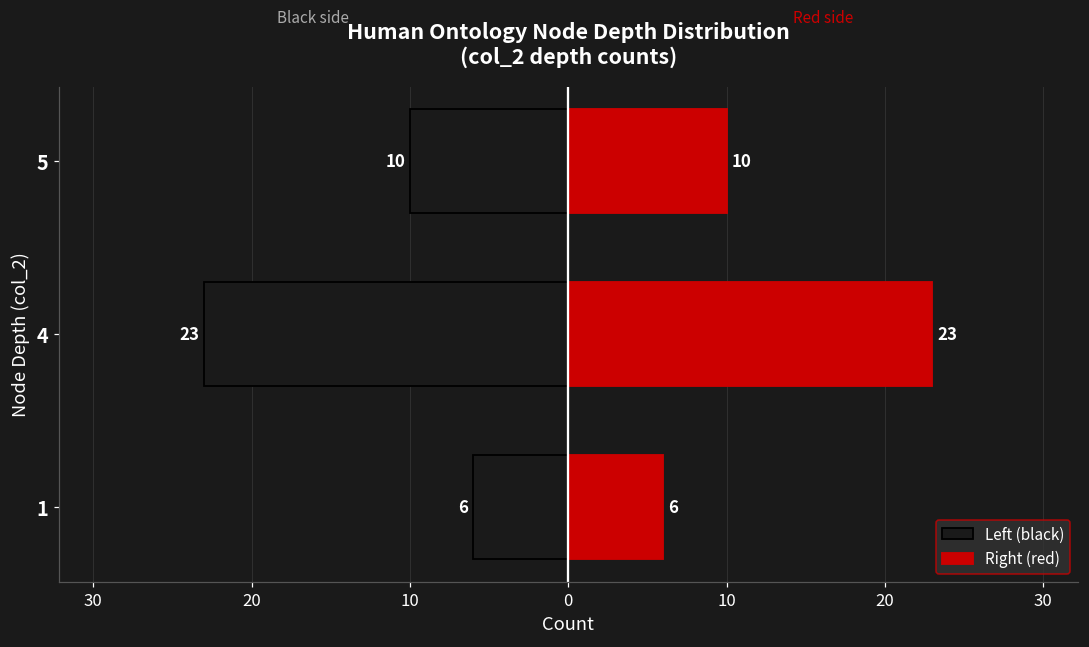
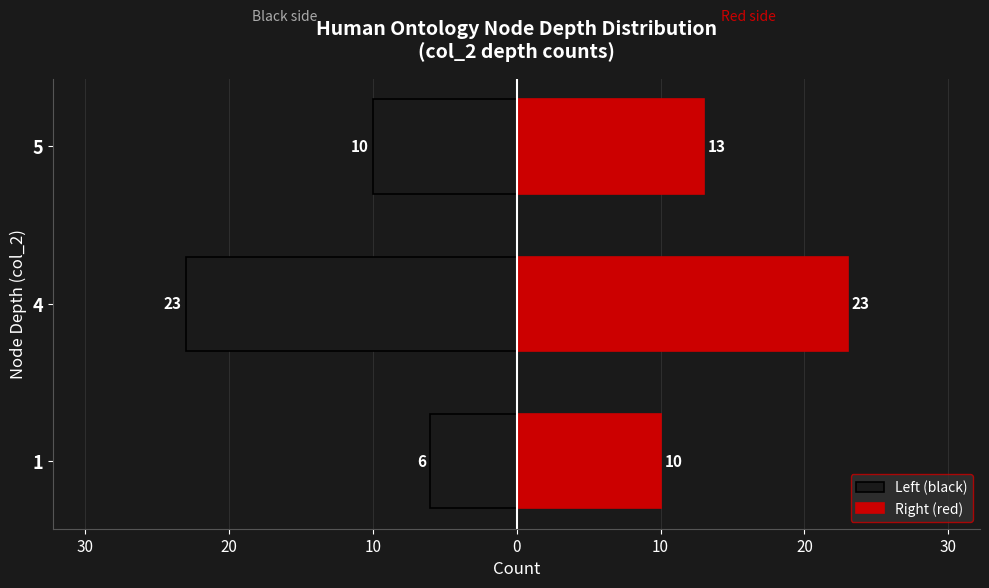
  {
    "Right (red)": {
-     "5": 10,
+     "5": 13,
      "4": 23,
-     "1": 6
+     "1": 10
    }
  }
